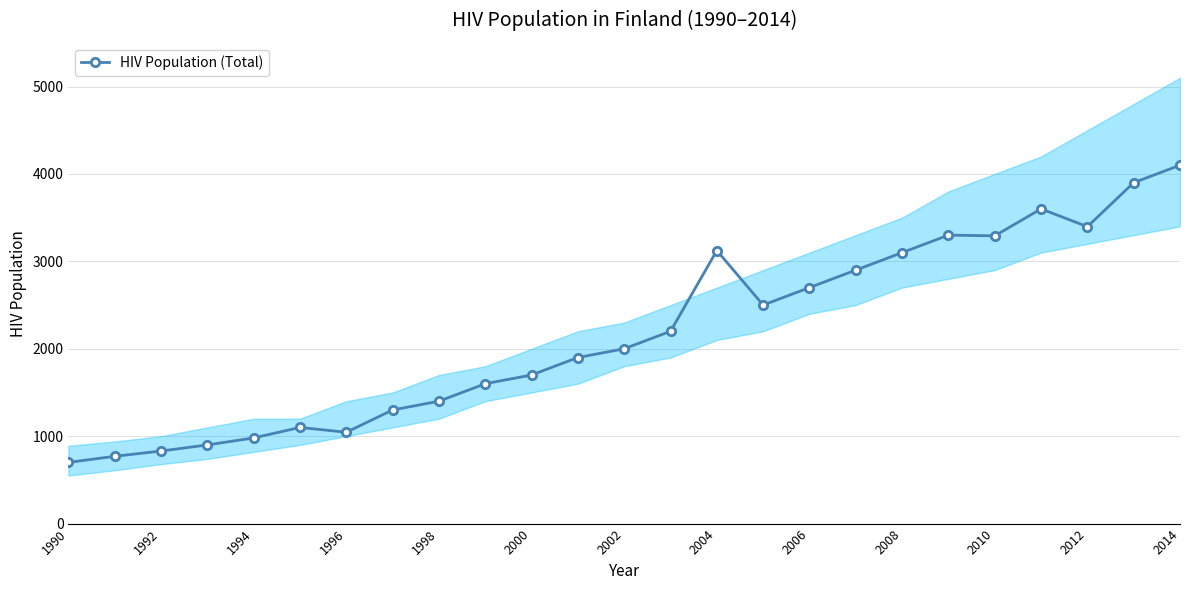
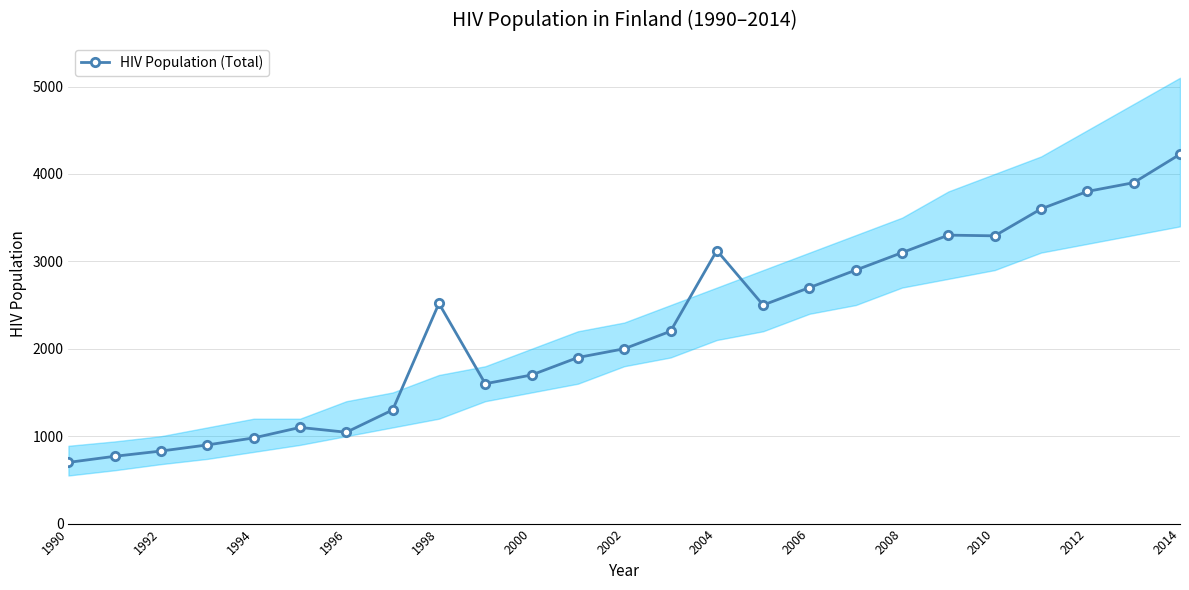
  {
    "HIV Population (Total)": {
      "1990": 700,
      "1992": 800,
      "1994": 1000,
      "1996": 1000,
-     "1998": 1400,
+     "1998": 2500,
      "2000": 1700,
      "2002": 2000,
      "2004": 3100,
      "2006": 2700,
      "2008": 3100,
      "2010": 3300,
-     "2012": 3400,
-     "2014": 4100
+     "2012": 3800,
+     "2014": 4200
    }
  }
